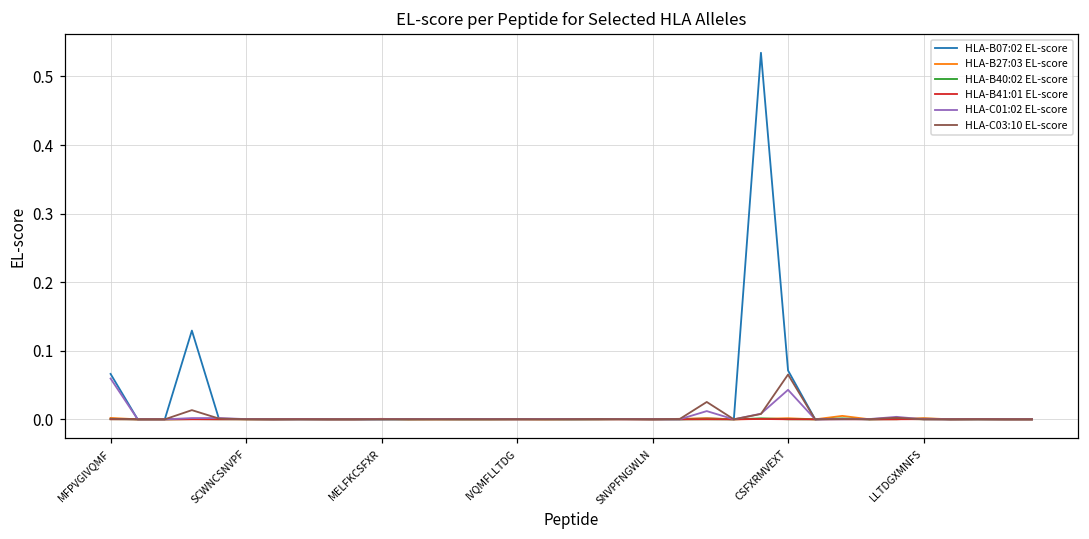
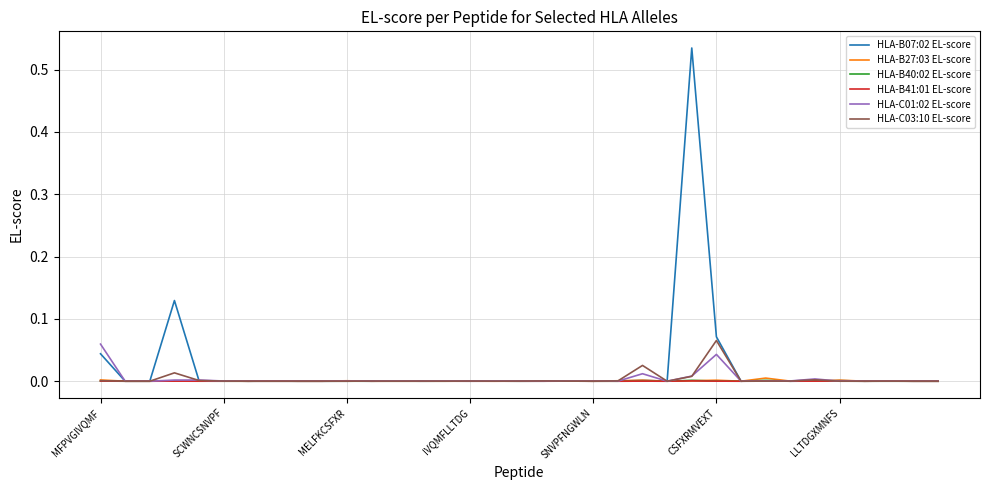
  {
    "HLA-B07:02 EL-score": {
-     "MFPVGIVQMF": 0.07,
+     "MFPVGIVQMF": 0.04,
      "CSFXRMVEXT": 0.07
    },
    "HLA-C01:02 EL-score": {
      "MFPVGIVQMF": 0.06,
      "CSFXRMVEXT": 0.04
    },
    "HLA-C03:10 EL-score": {
      "CSFXRMVEXT": 0.07
    }
  }
